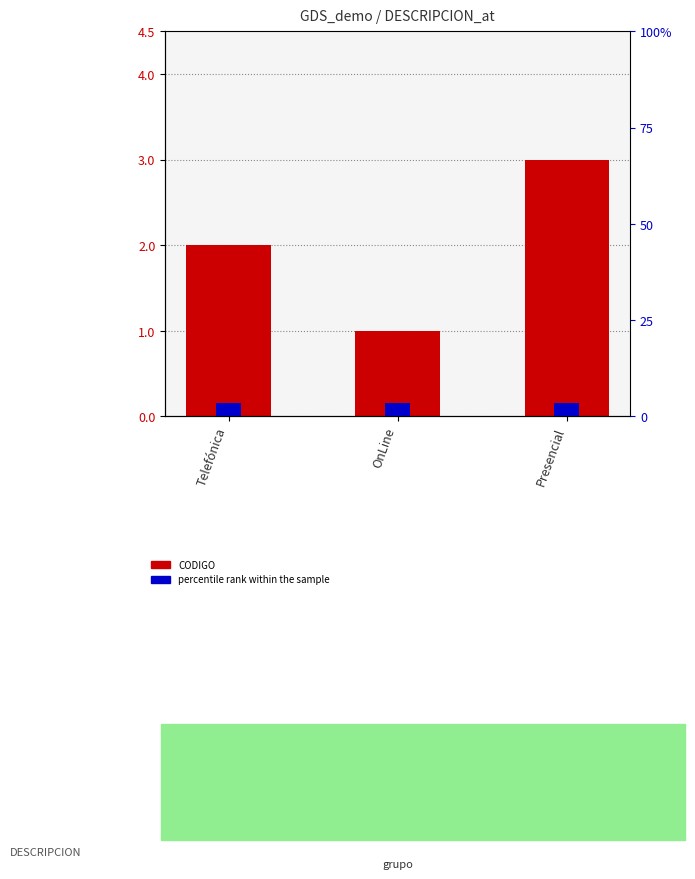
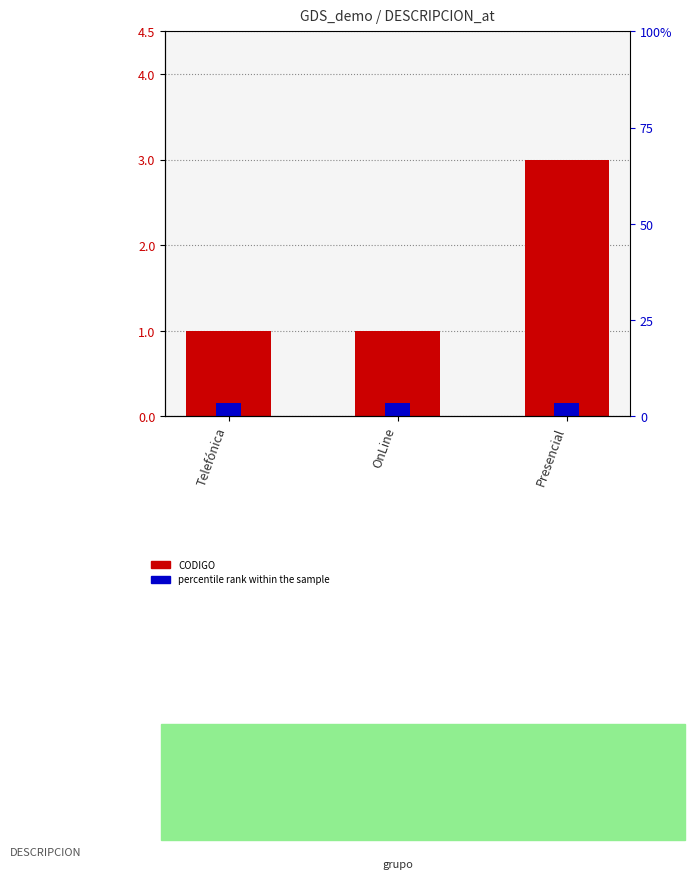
  {
    "CODIGO": {
-     "Telefónica": 2,
+     "Telefónica": 1,
      "OnLine": 1,
      "Presencial": 3
    }
  }
